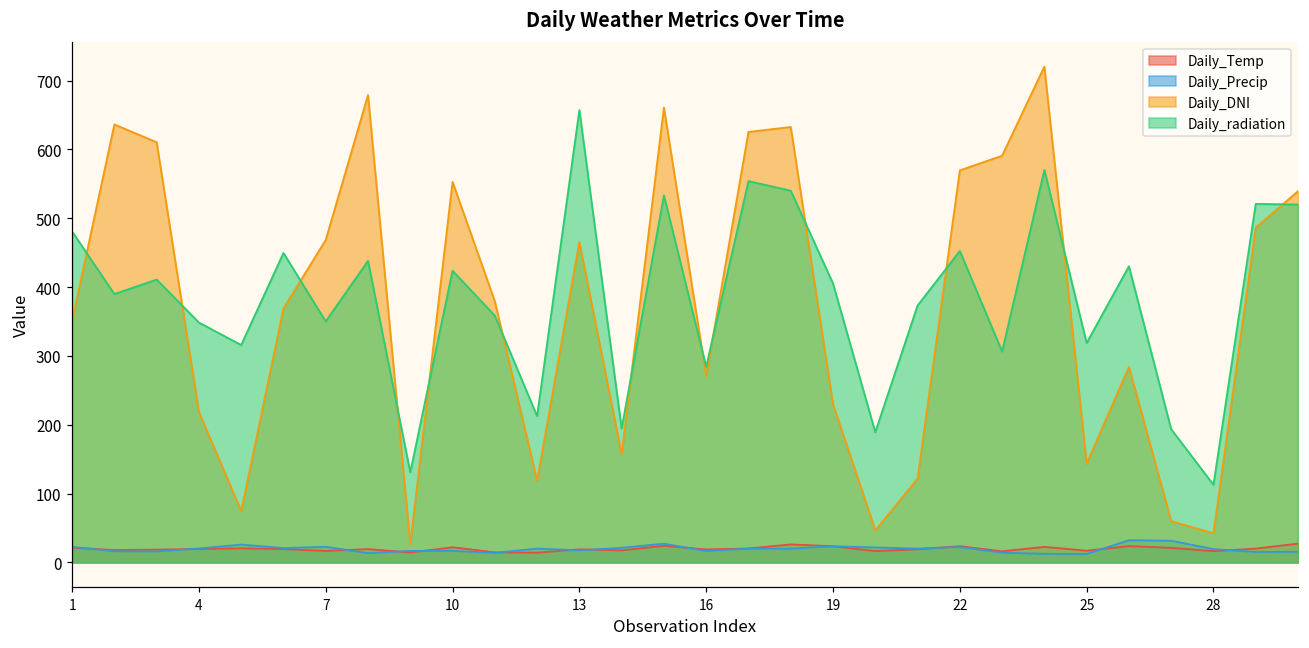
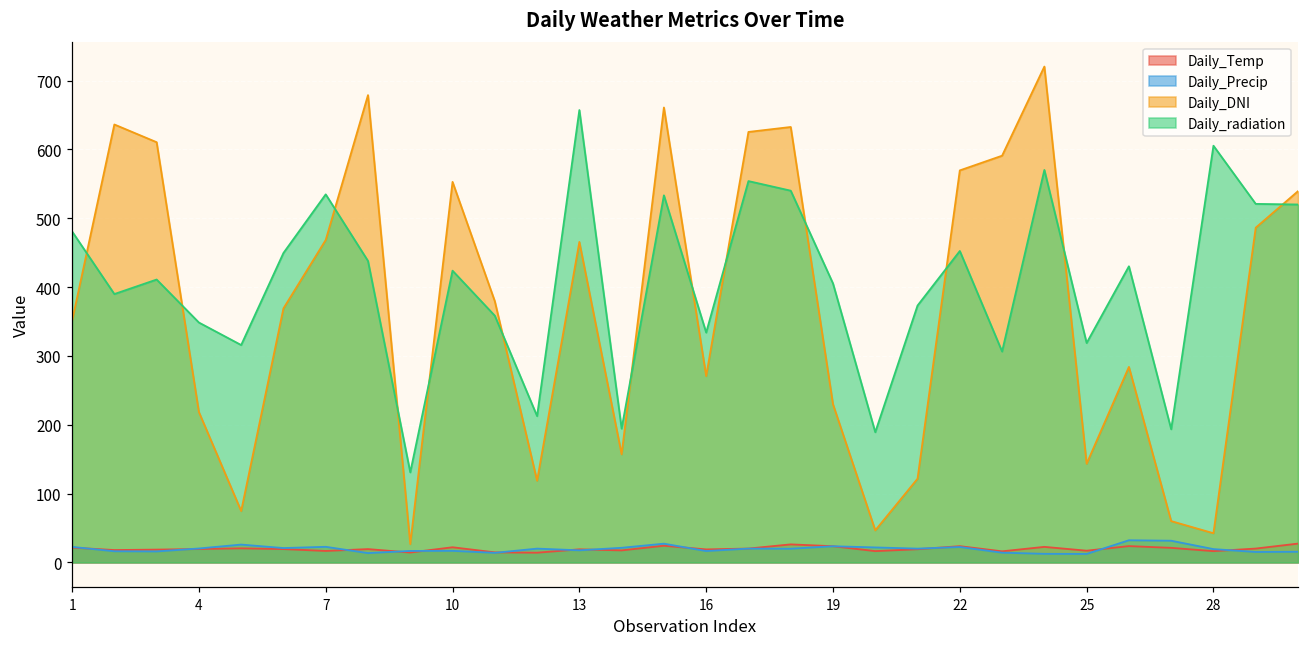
  {
    "Daily_Temp": {
      "7": 20,
      "10": 20,
      "25": 20
    },
    "Daily_Precip": {
      "7": 20,
      "10": 20,
      "25": 10
    },
    "Daily_DNI": {
      "1": 350,
      "4": 220,
      "7": 470,
      "10": 550,
      "13": 470,
      "16": 270,
      "19": 230,
      "22": 570,
      "25": 140,
      "28": 40
    },
    "Daily_radiation": {
      "1": 480,
      "4": 350,
-     "7": 350,
+     "7": 530,
      "10": 420,
      "13": 660,
-     "16": 280,
+     "16": 330,
      "19": 410,
      "22": 450,
      "25": 320,
-     "28": 110
+     "28": 610
    }
  }
